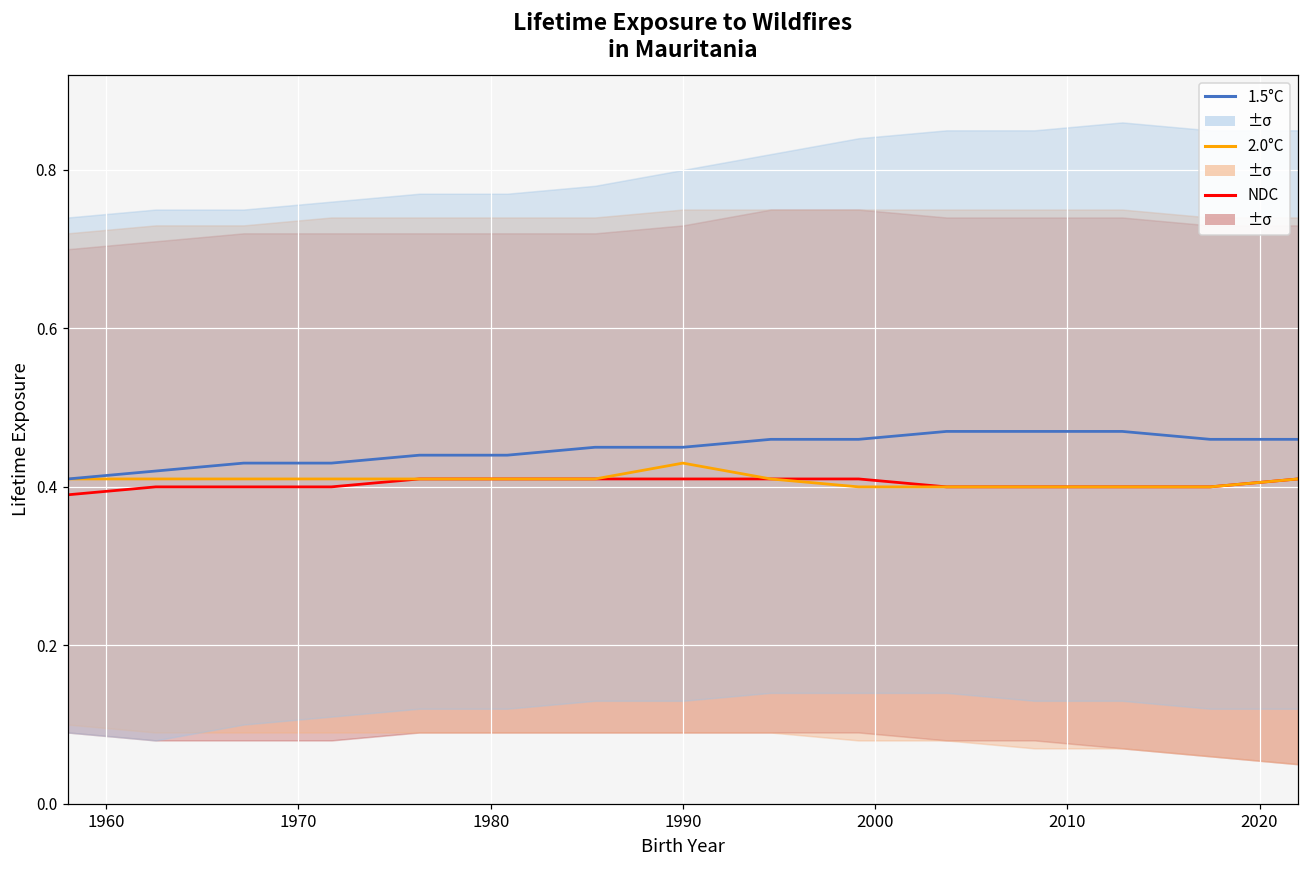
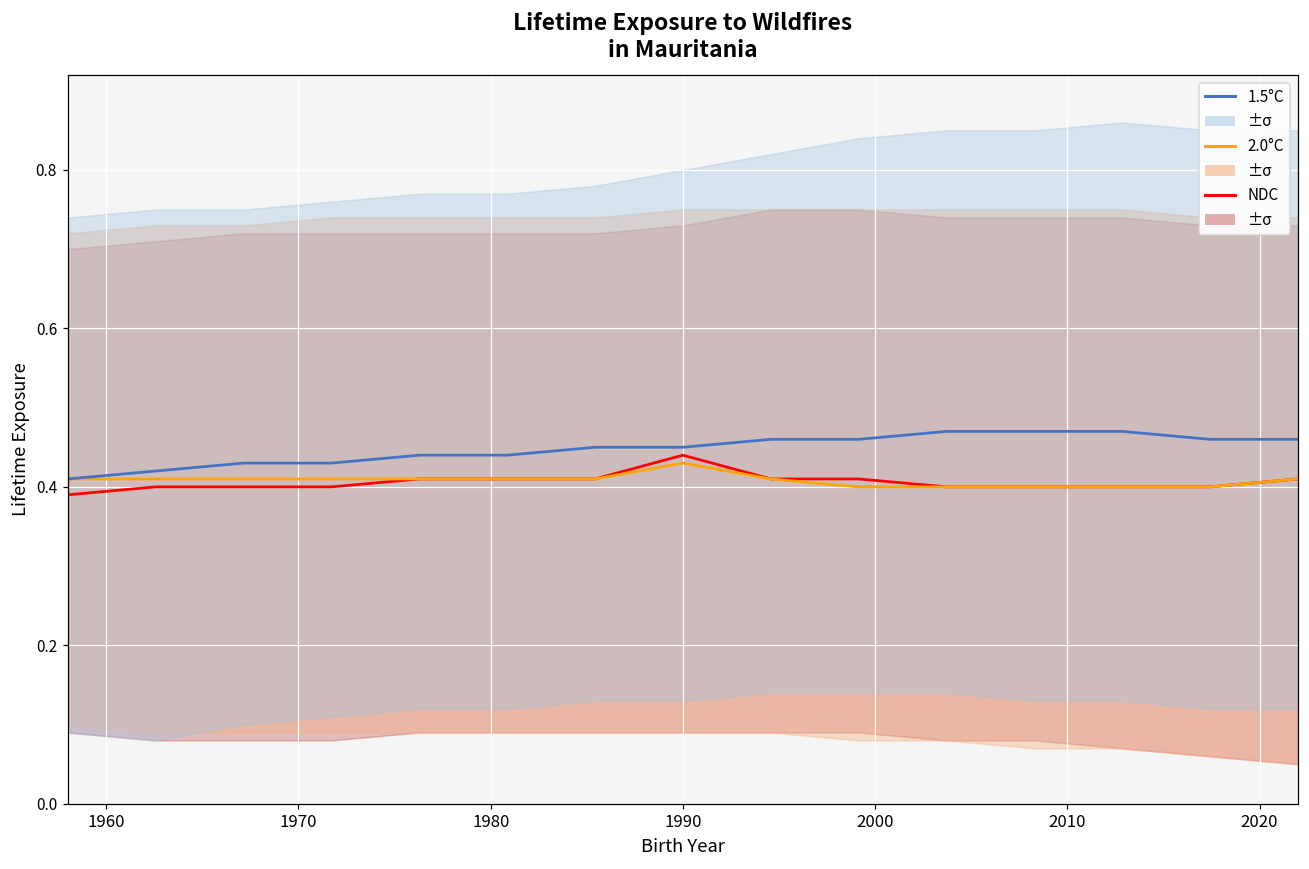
  {
    "NDC": {
-     "1990": 0.41
+     "1990": 0.44
    },
    "2.0°C": {
      "1990": 0.43
    },
    "1.5°C": {
      "1990": 0.45
    }
  }
